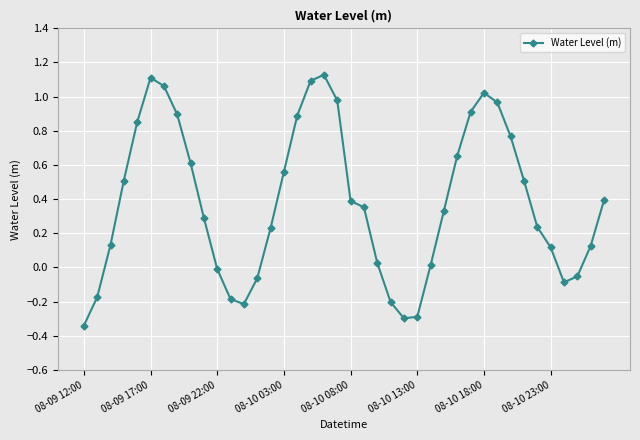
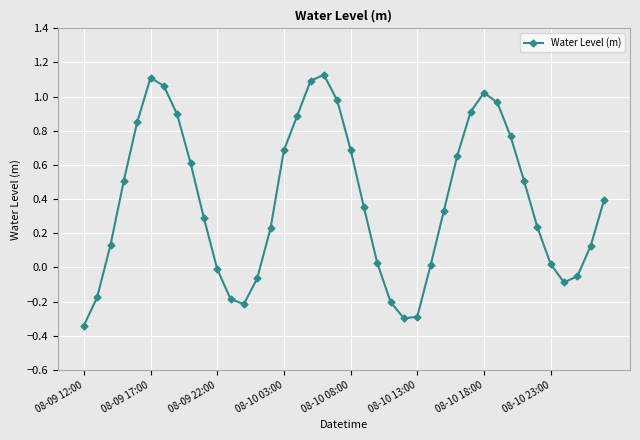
  {
    "08-09 12:00": -0.34,
    "08-09 17:00": 1.11,
    "08-09 22:00": -0.01,
-   "08-10 03:00": 0.56,
-   "08-10 08:00": 0.39,
+   "08-10 03:00": 0.69,
+   "08-10 08:00": 0.69,
    "08-10 13:00": -0.29,
    "08-10 18:00": 1.02,
-   "08-10 23:00": 0.12
+   "08-10 23:00": 0.02
  }
